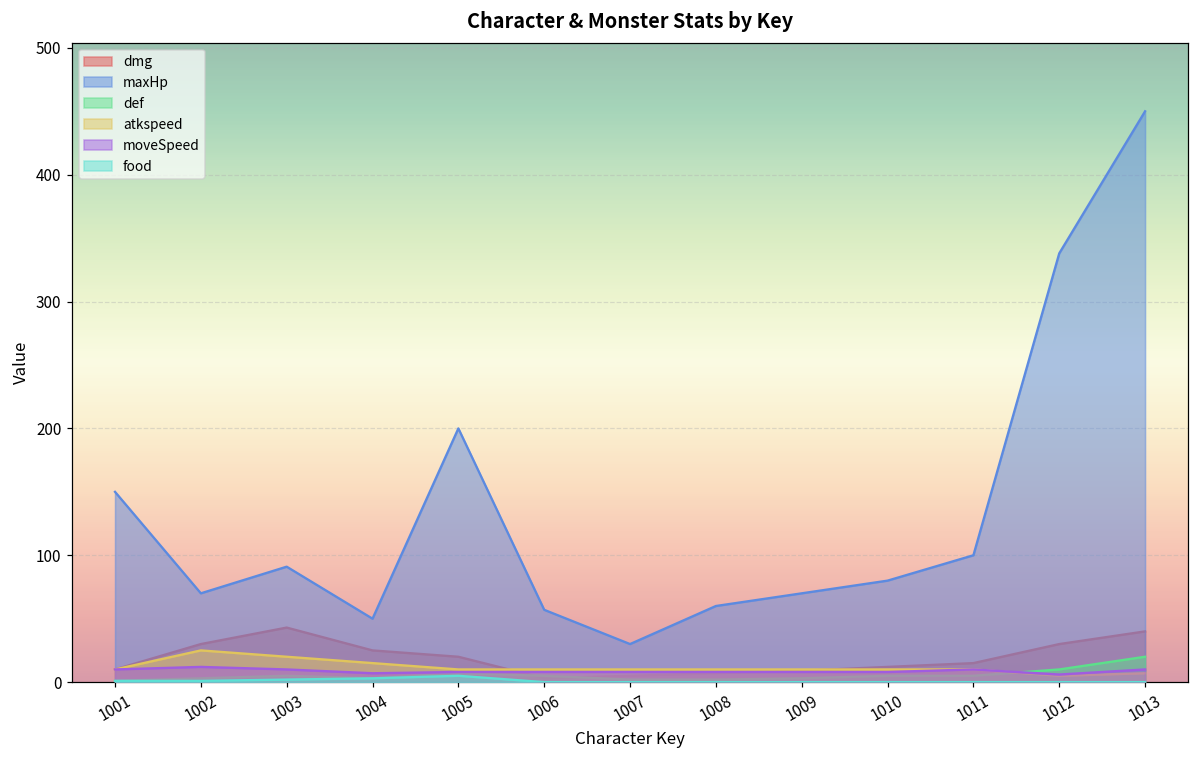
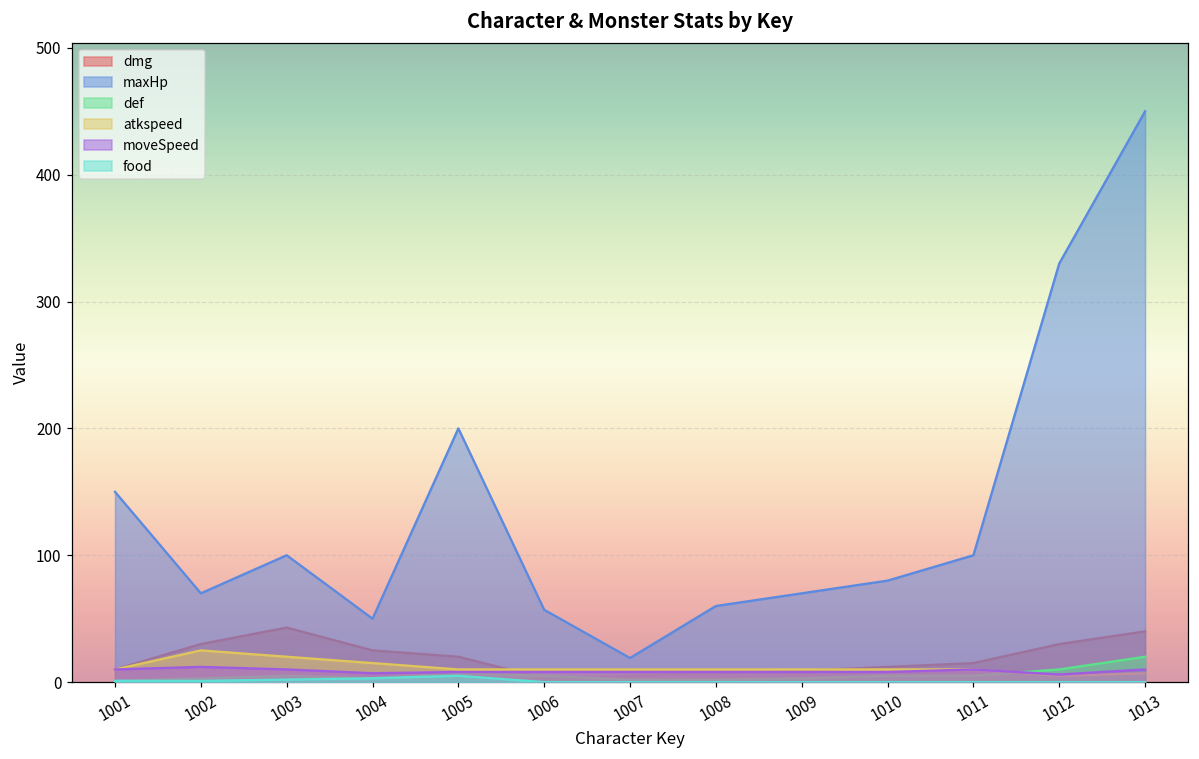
  {
    "dmg": {
      "1002": 30,
      "1003": 43,
      "1004": 25,
      "1005": 20,
      "1007": 5,
      "1011": 15,
      "1012": 30,
      "1013": 40
    },
    "maxHp": {
      "1001": 150,
      "1002": 70,
-     "1003": 91,
+     "1003": 100,
      "1004": 50,
      "1005": 200,
      "1006": 57,
-     "1007": 30,
+     "1007": 19,
      "1008": 60,
      "1009": 70,
      "1010": 80,
      "1011": 100,
-     "1012": 338,
+     "1012": 330,
      "1013": 450
    },
    "atkspeed": {
      "1002": 25,
      "1003": 20,
      "1004": 15,
      "1013": 7
    },
    "moveSpeed": {
      "1002": 12,
      "1003": 10,
      "1004": 7,
      "1013": 10
    }
  }
